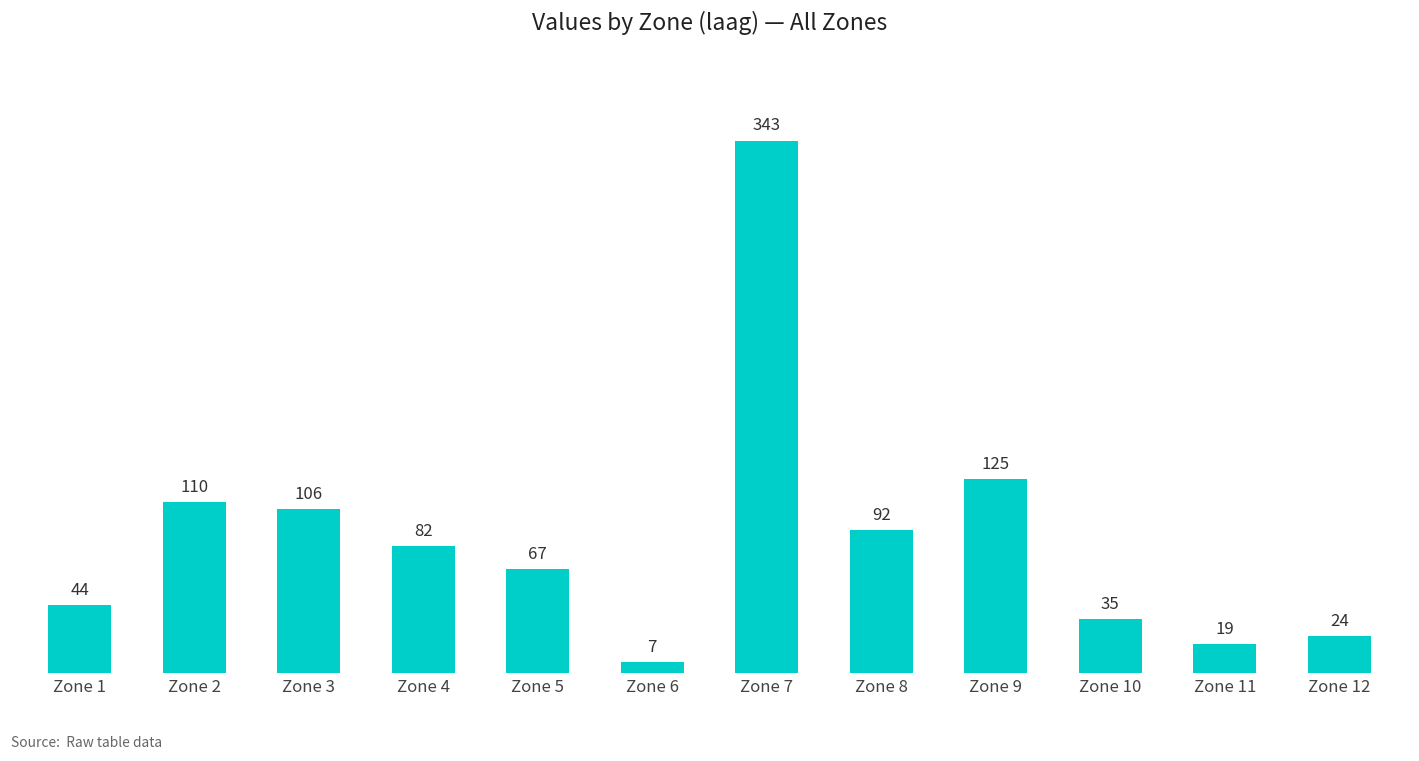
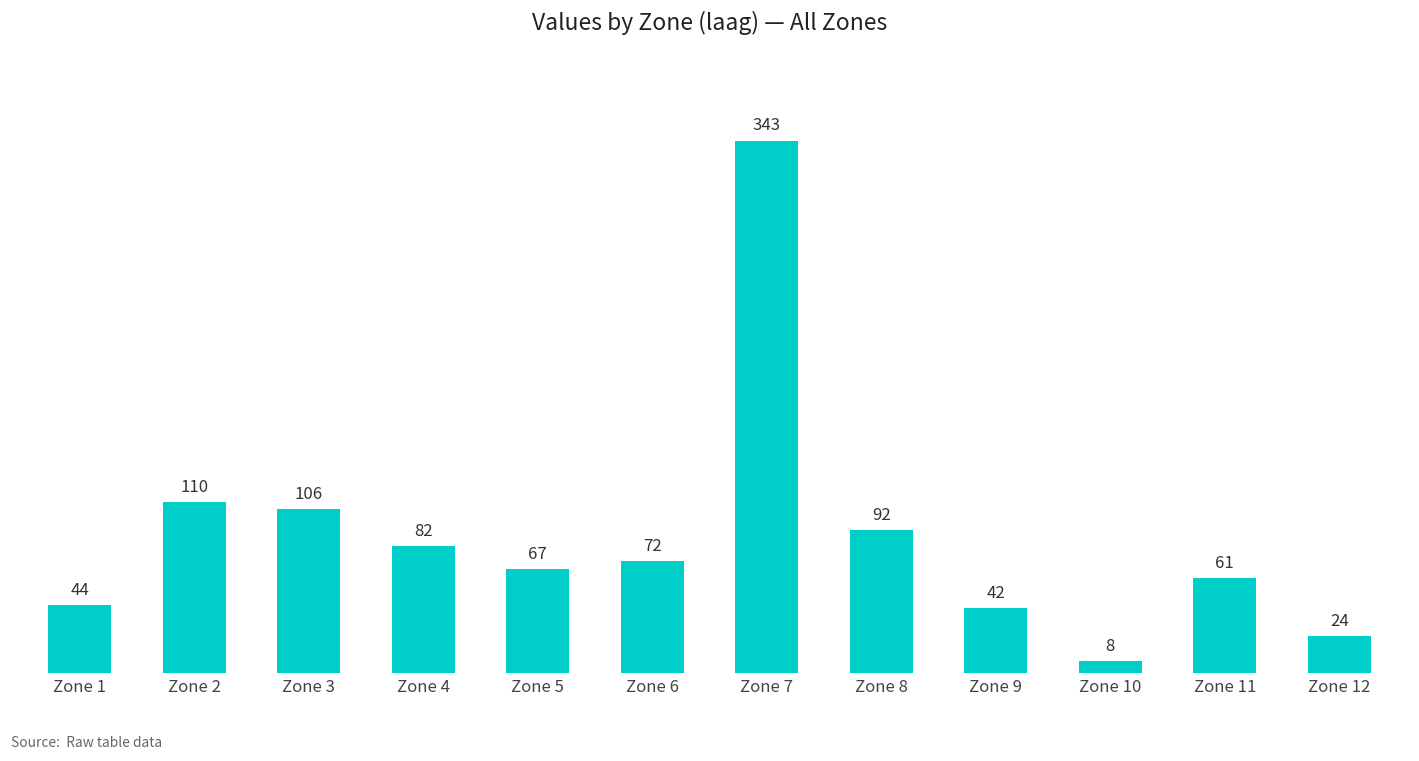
  {
    "Zone 1": 44,
    "Zone 2": 110,
    "Zone 3": 106,
    "Zone 4": 82,
    "Zone 5": 67,
-   "Zone 6": 7,
+   "Zone 6": 72,
    "Zone 7": 343,
    "Zone 8": 92,
-   "Zone 9": 125,
-   "Zone 10": 35,
-   "Zone 11": 19,
+   "Zone 9": 42,
+   "Zone 10": 8,
+   "Zone 11": 61,
    "Zone 12": 24
  }
